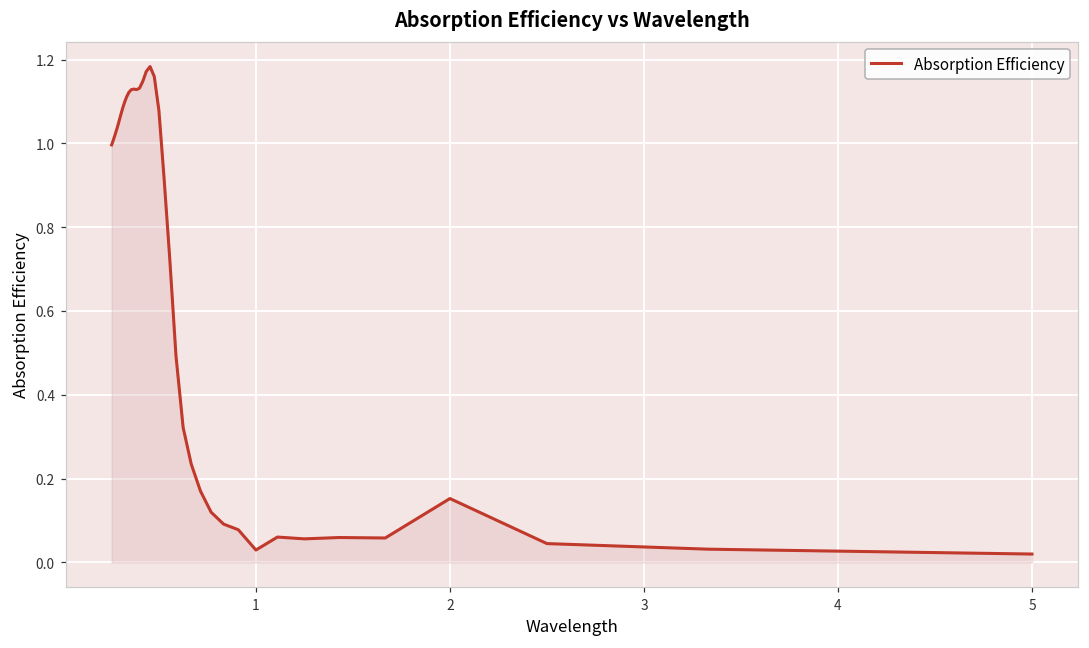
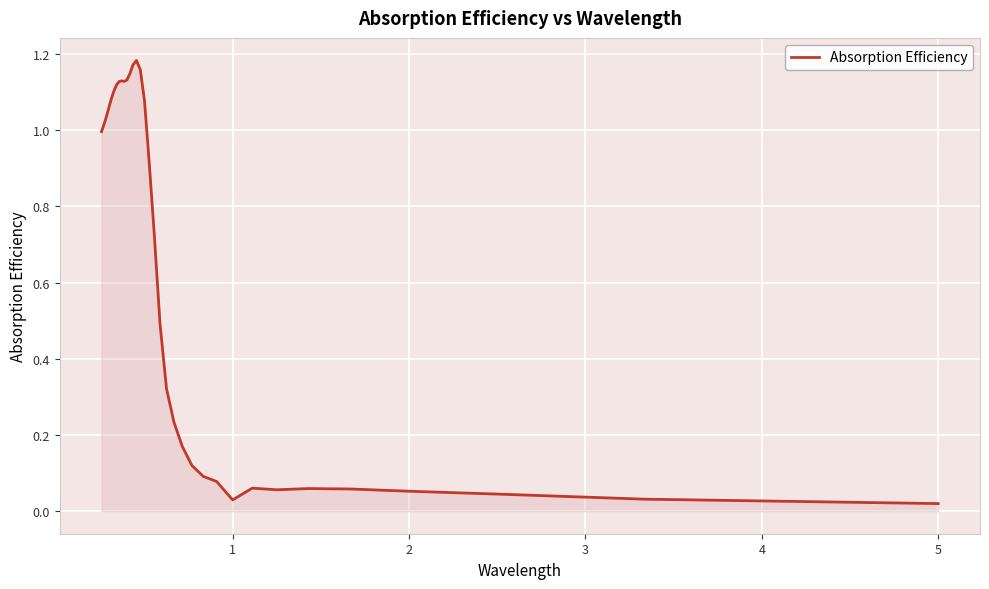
  {
    "1": 0.03,
-   "2": 0.15,
+   "2": 0.05,
    "5": 0.02
  }
